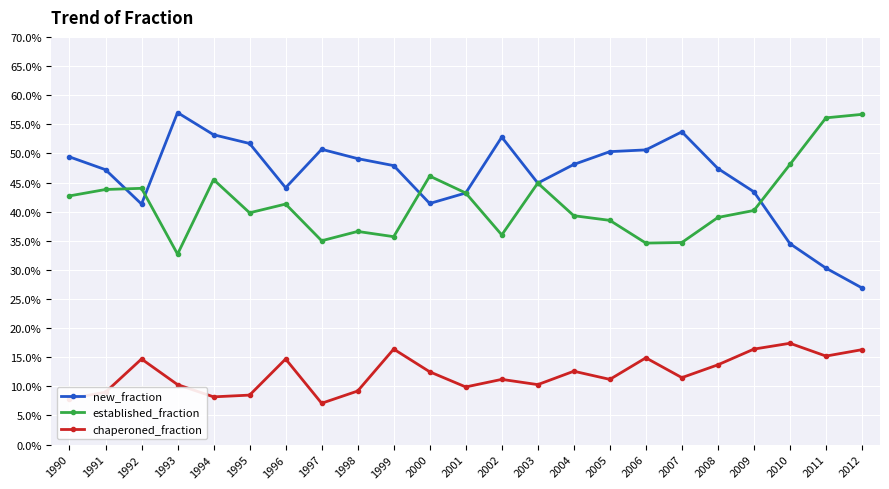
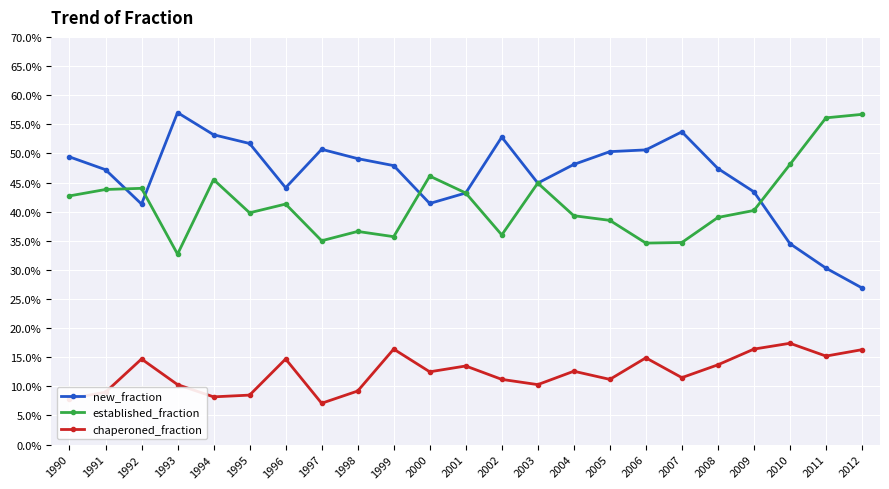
  {
    "new_fraction": {
      "1990": "49%",
      "1991": "47%",
      "1992": "41%",
      "1993": "57%",
      "1994": "53%",
      "1995": "52%",
      "1996": "44%",
      "1997": "51%",
      "1998": "49%",
      "1999": "48%",
      "2000": "41%",
      "2002": "53%",
      "2004": "48%",
      "2005": "50%",
      "2006": "51%",
      "2007": "54%",
      "2008": "47%",
      "2009": "43%",
      "2010": "35%",
      "2011": "30%",
      "2012": "27%"
    },
    "established_fraction": {
      "1990": "43%",
      "1991": "44%",
      "1992": "44%",
      "1993": "33%",
      "1994": "46%",
      "1995": "40%",
      "1996": "41%",
      "1997": "35%",
      "1998": "37%",
      "1999": "36%",
      "2000": "46%",
      "2002": "36%",
      "2004": "39%",
      "2005": "39%",
      "2006": "35%",
      "2007": "35%",
      "2008": "39%",
      "2009": "40%",
      "2010": "48%",
      "2011": "56%",
      "2012": "57%"
    },
    "chaperoned_fraction": {
      "1992": "15%",
      "1993": "10%",
      "1994": "8%",
      "1995": "9%",
      "1996": "15%",
      "1997": "7%",
      "1998": "9%",
      "1999": "16%",
      "2000": "13%",
-     "2001": "10%",
+     "2001": "14%",
      "2002": "11%",
      "2003": "10%",
      "2004": "13%",
      "2005": "11%",
      "2006": "15%",
      "2007": "12%",
      "2008": "14%",
      "2009": "16%",
      "2010": "17%",
      "2011": "15%",
      "2012": "16%"
    }
  }
